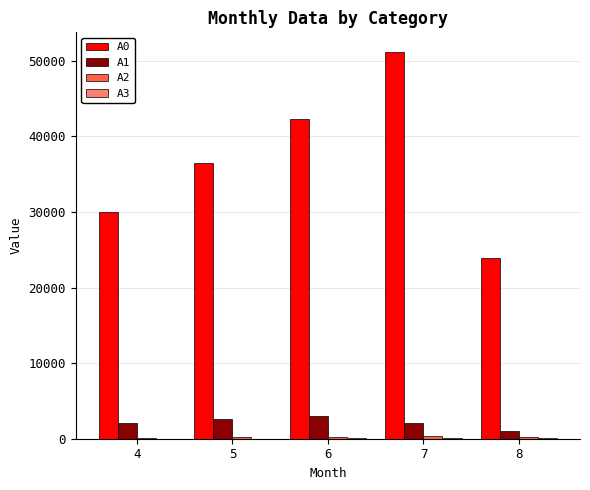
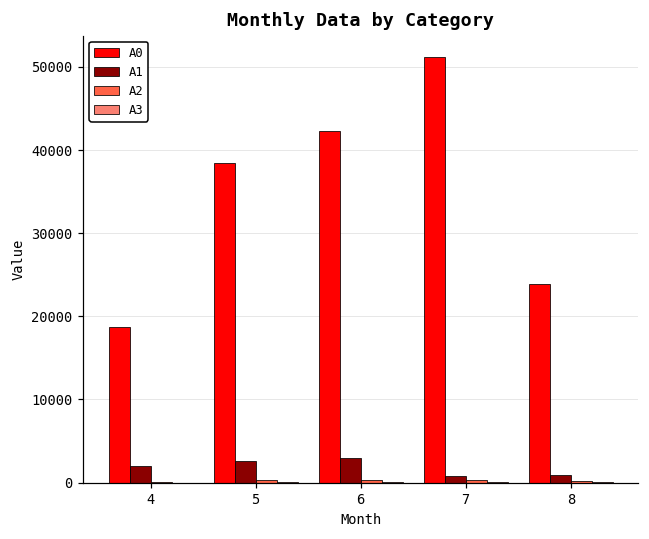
  {
    "A0": {
-     "4": 30000,
-     "5": 37000,
+     "4": 19000,
+     "5": 38000,
      "6": 42000,
      "7": 51000,
      "8": 24000
    },
    "A1": {
      "4": 2000,
      "5": 3000,
      "6": 3000,
-     "7": 2000,
+     "7": 1000,
      "8": 1000
    }
  }
